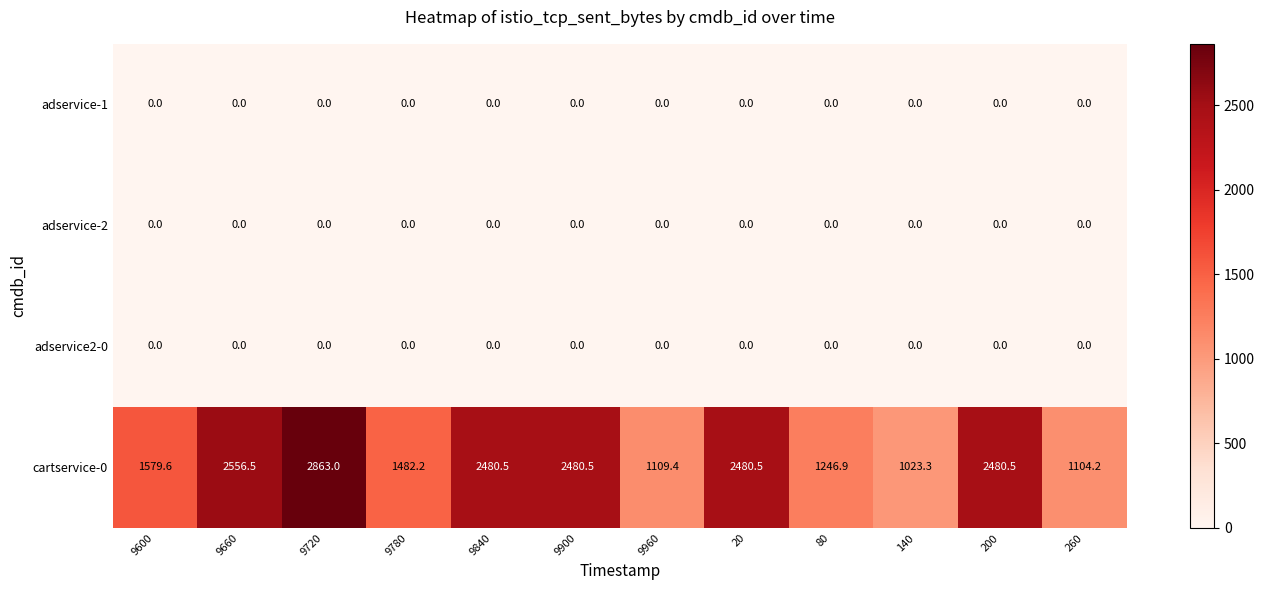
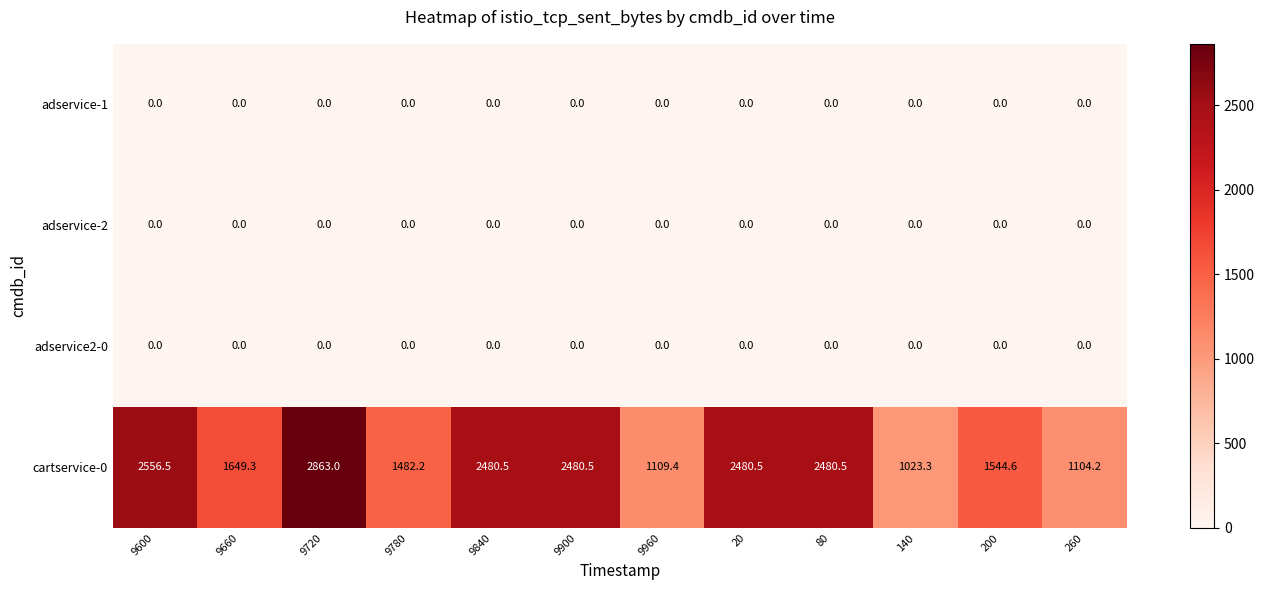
  {
    "adservice-1": {
      "9600": 0.0,
      "9660": 0.0,
      "9720": 0.0,
      "9780": 0.0,
      "9840": 0.0,
      "9900": 0.0,
      "9960": 0.0,
      "20": 0.0,
      "80": 0.0,
      "140": 0.0,
      "200": 0.0,
      "260": 0.0
    },
    "adservice-2": {
      "9600": 0.0,
      "9660": 0.0,
      "9720": 0.0,
      "9780": 0.0,
      "9840": 0.0,
      "9900": 0.0,
      "9960": 0.0,
      "20": 0.0,
      "80": 0.0,
      "140": 0.0,
      "200": 0.0,
      "260": 0.0
    },
    "adservice2-0": {
      "9600": 0.0,
      "9660": 0.0,
      "9720": 0.0,
      "9780": 0.0,
      "9840": 0.0,
      "9900": 0.0,
      "9960": 0.0,
      "20": 0.0,
      "80": 0.0,
      "140": 0.0,
      "200": 0.0,
      "260": 0.0
    },
    "cartservice-0": {
-     "9600": 1579.6,
-     "9660": 2556.5,
+     "9600": 2556.5,
+     "9660": 1649.3,
      "9720": 2863.0,
      "9780": 1482.2,
      "9840": 2480.5,
      "9900": 2480.5,
      "9960": 1109.4,
      "20": 2480.5,
-     "80": 1246.9,
+     "80": 2480.5,
      "140": 1023.3,
-     "200": 2480.5,
+     "200": 1544.6,
      "260": 1104.2
    }
  }
